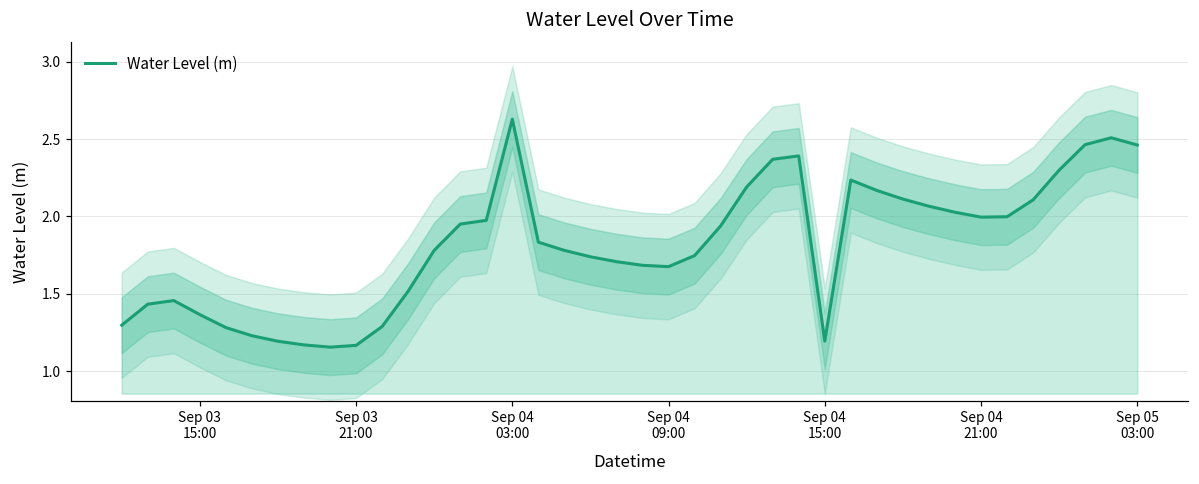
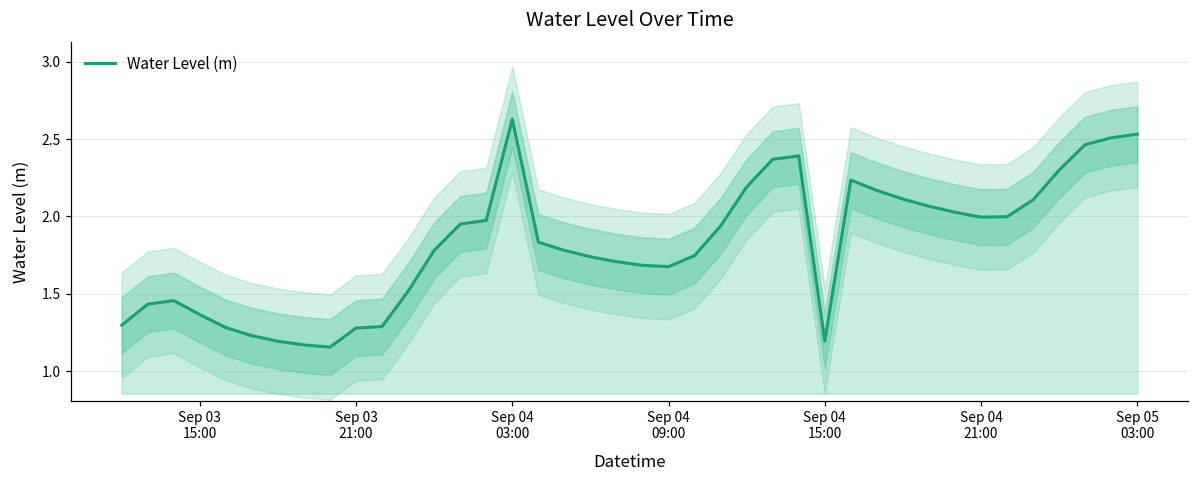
  {
    "Water Level (m)": {
      "Sep 03 15:00": 1.37,
-     "Sep 03 21:00": 1.17,
+     "Sep 03 21:00": 1.28,
      "Sep 04 03:00": 2.63,
      "Sep 04 09:00": 1.68,
      "Sep 04 15:00": 1.20,
      "Sep 04 21:00": 2.00,
-     "Sep 05 03:00": 2.46
+     "Sep 05 03:00": 2.53
    }
  }
